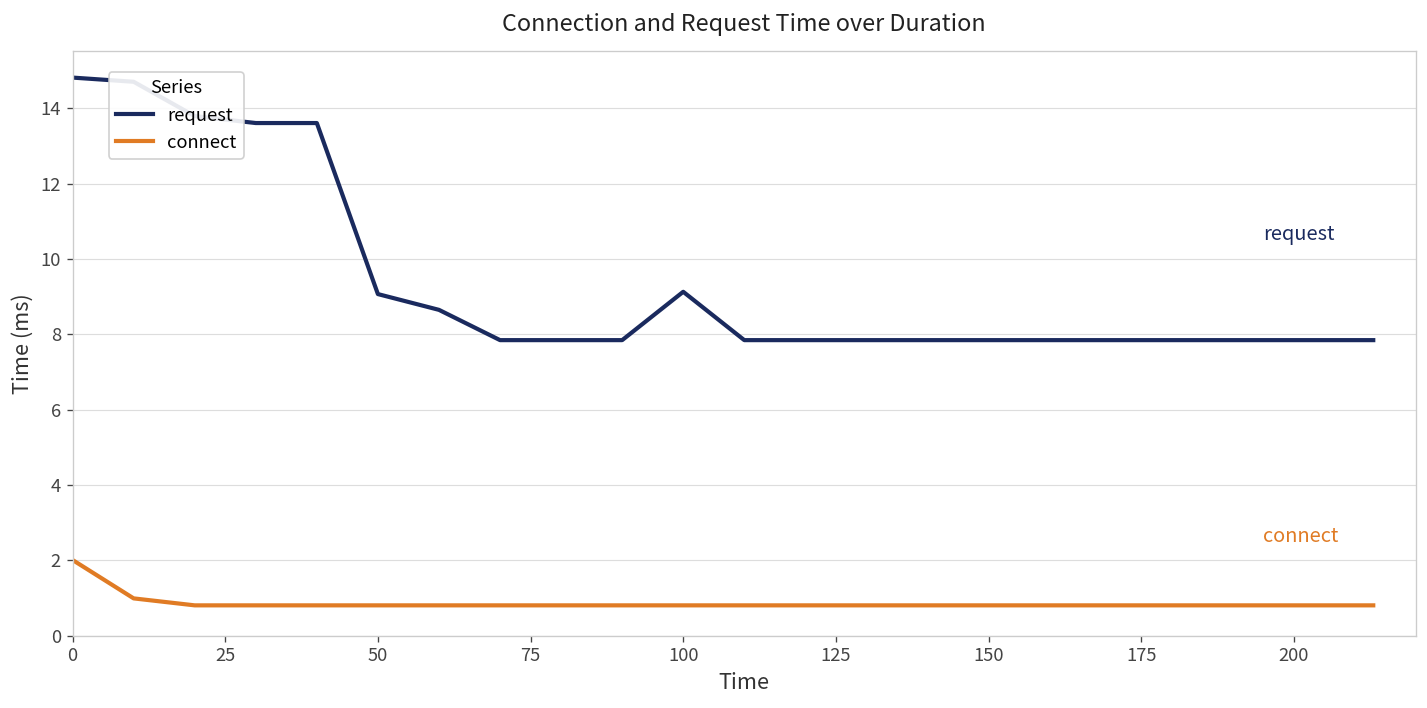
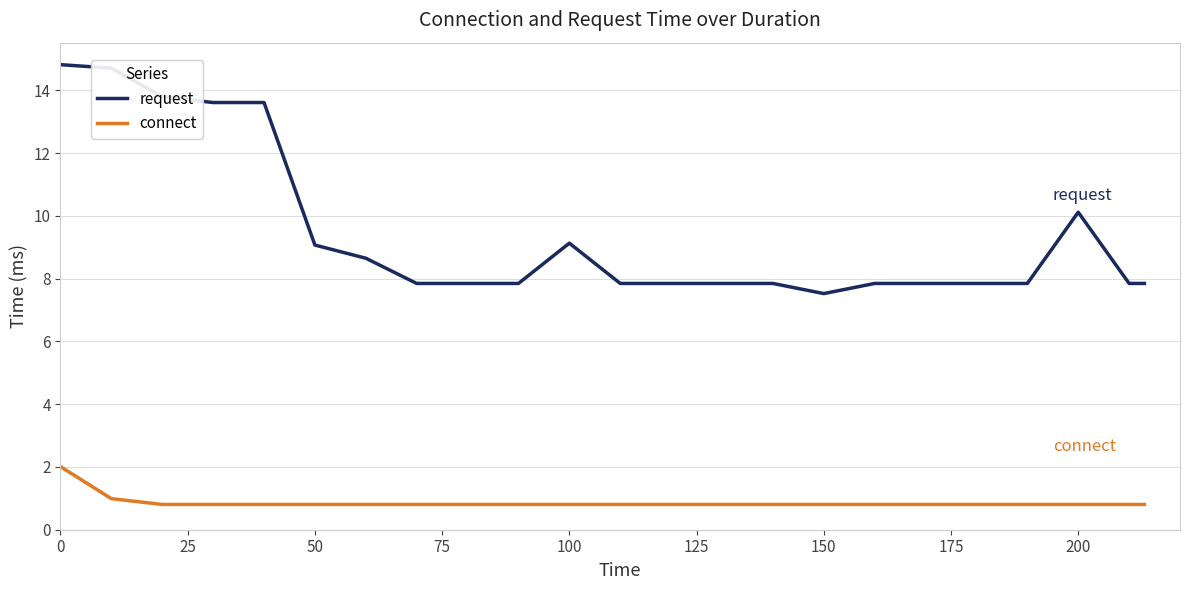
  {
    "request": {
      "0": 14.8,
      "50": 9.1,
      "100": 9.1,
-     "150": 7.8,
-     "200": 7.8
+     "150": 7.5,
+     "200": 10.1
    },
    "connect": {
      "0": 2.0,
      "50": 0.8,
      "100": 0.8,
      "150": 0.8,
      "200": 0.8
    }
  }
